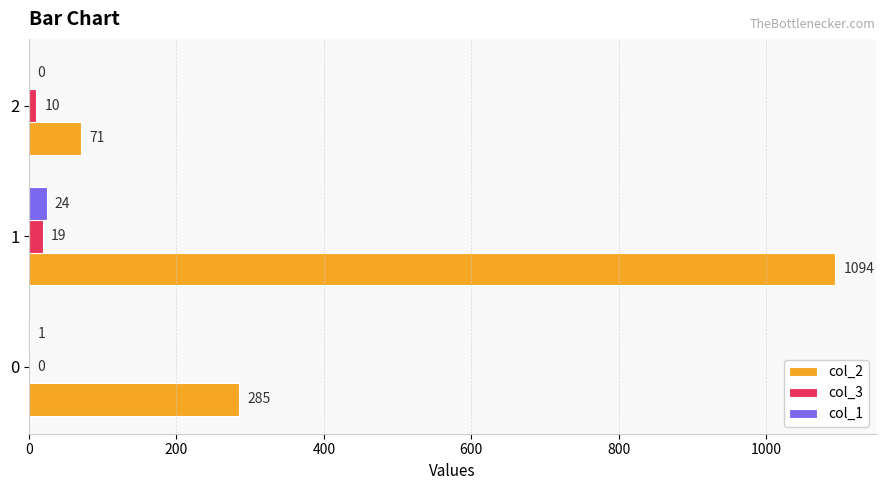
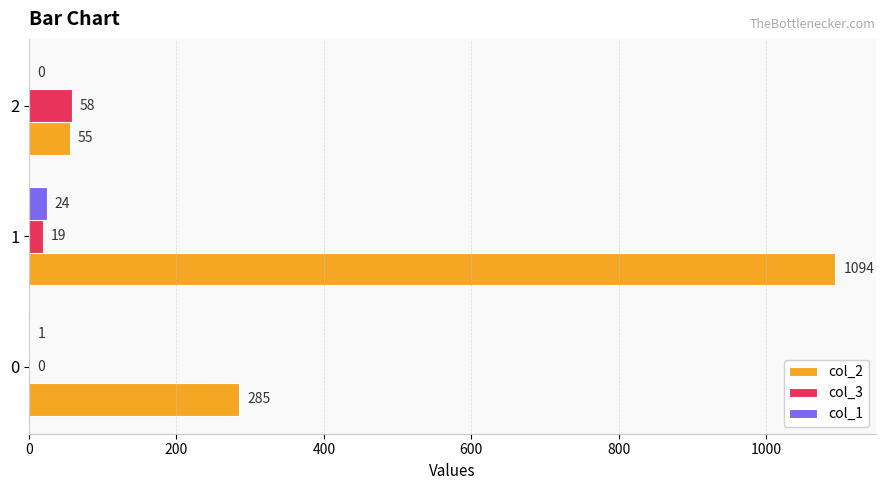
  {
    "col_2": {
-     "2": 71,
+     "2": 55,
      "1": 1094,
      "0": 285
    },
    "col_3": {
-     "2": 10,
+     "2": 58,
      "1": 19,
      "0": 0
    },
    "col_1": {
      "2": 0,
      "1": 24,
      "0": 1
    }
  }
